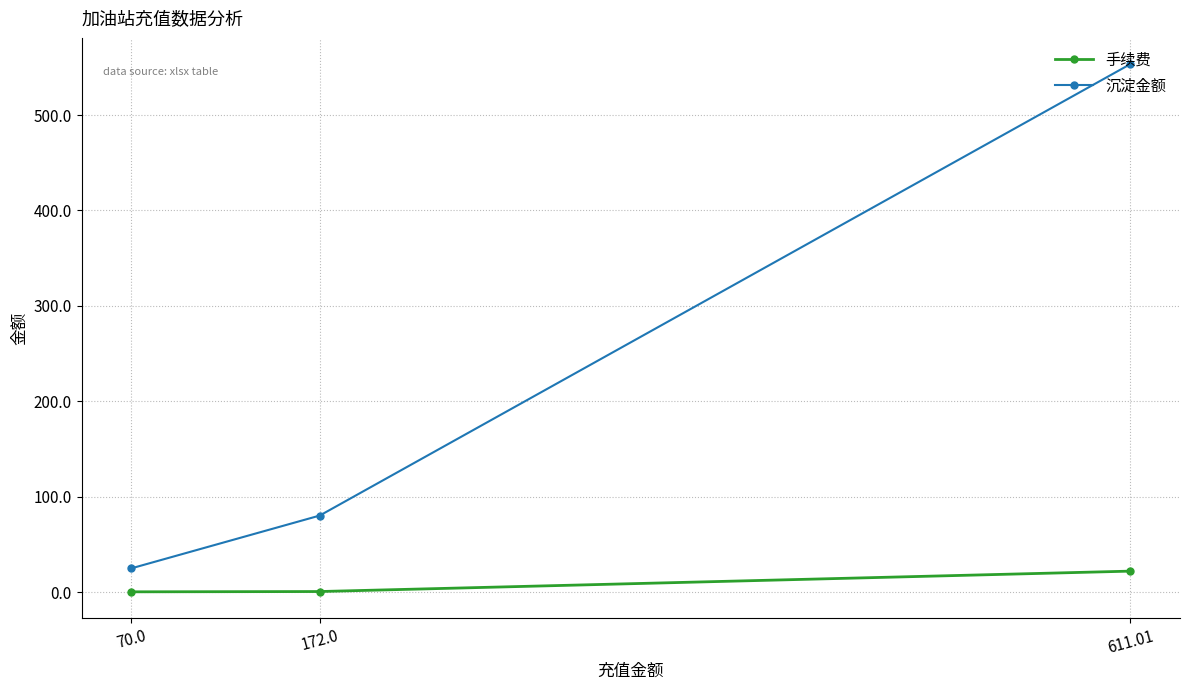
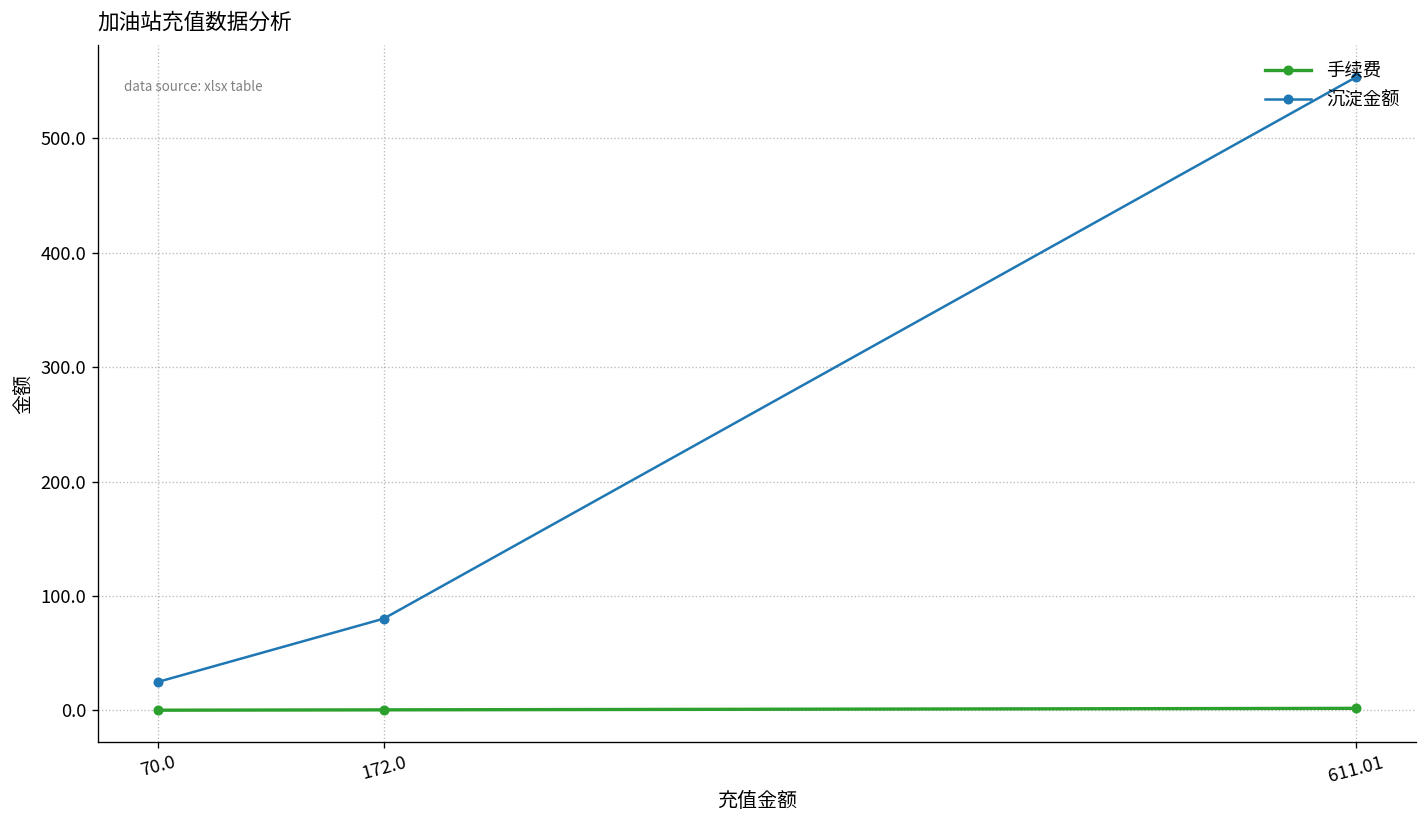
  {
    "手续费": {
      "70.0": 0,
      "172.0": 0,
-     "611.01": 20
+     "611.01": 0
    },
    "沉淀金额": {
      "70.0": 20,
      "172.0": 80,
      "611.01": 550
    }
  }
